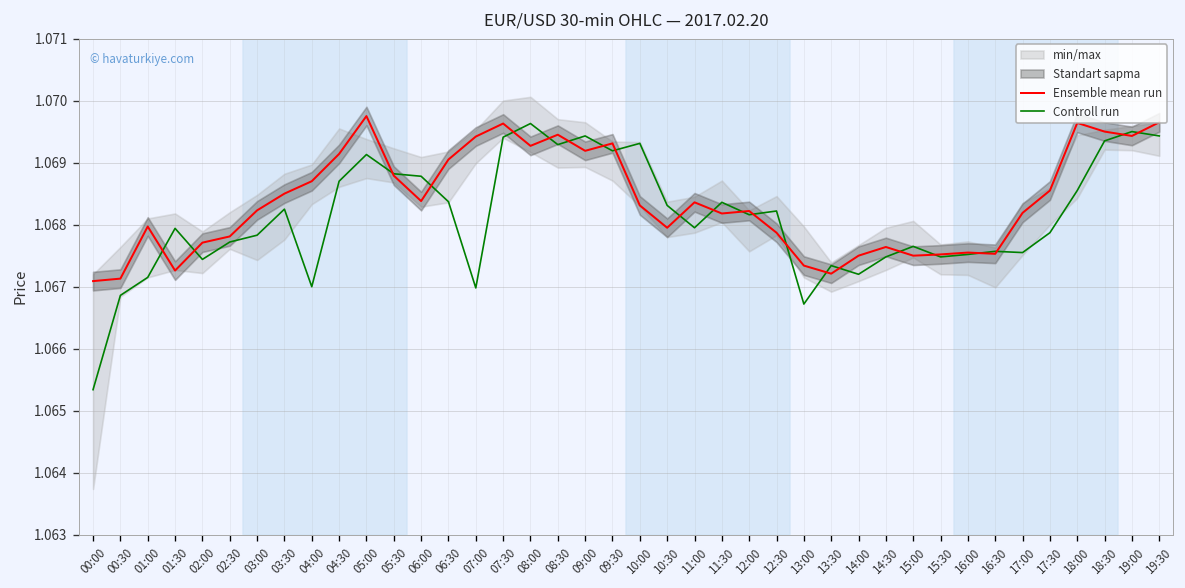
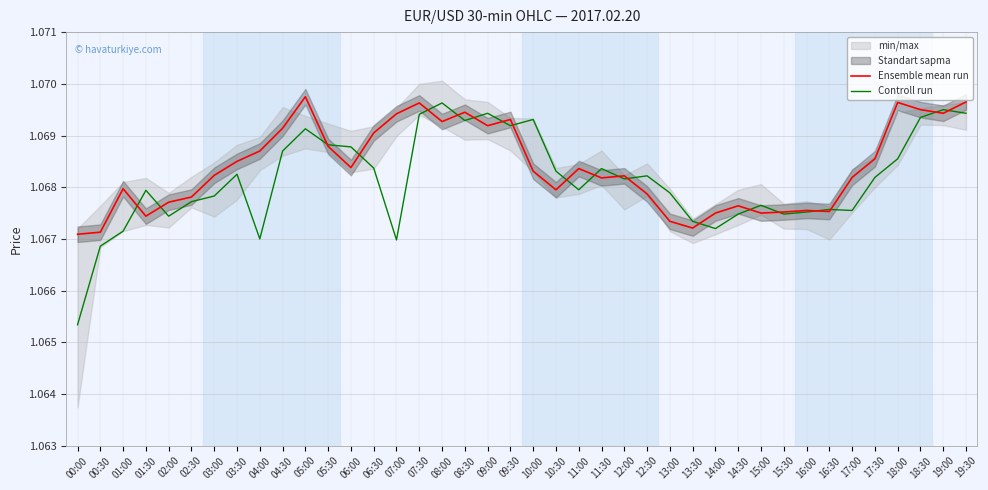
  {
    "Ensemble mean run": {
      "00:00": 1.0671,
      "00:30": 1.0671,
      "01:00": 1.0680,
-     "01:30": 1.0673,
+     "01:30": 1.0674,
      "02:00": 1.0677,
      "02:30": 1.0678,
      "03:00": 1.0682,
      "03:30": 1.0685,
      "04:00": 1.0687,
      "04:30": 1.0691,
      "05:00": 1.0698,
      "06:00": 1.0684,
      "06:30": 1.0691,
      "07:00": 1.0694,
      "07:30": 1.0696,
      "08:00": 1.0693,
      "08:30": 1.0695,
      "09:00": 1.0692,
      "10:00": 1.0683,
      "10:30": 1.0680,
      "11:00": 1.0684,
      "11:30": 1.0682,
      "12:30": 1.0679,
      "13:00": 1.0673,
      "13:30": 1.0672,
      "14:00": 1.0675,
      "14:30": 1.0676,
      "15:00": 1.0675,
      "17:00": 1.0682,
      "18:00": 1.0696,
      "19:00": 1.0694
    },
    "Controll run": {
      "00:00": 1.0653,
      "00:30": 1.0669,
      "01:00": 1.0672,
      "01:30": 1.0679,
      "02:00": 1.0674,
      "02:30": 1.0677,
      "03:00": 1.0678,
      "03:30": 1.0683,
      "04:00": 1.0670,
      "04:30": 1.0687,
      "05:00": 1.0691,
      "06:00": 1.0688,
      "06:30": 1.0684,
      "07:00": 1.0670,
      "07:30": 1.0694,
      "08:00": 1.0696,
      "08:30": 1.0693,
      "09:00": 1.0694,
      "09:30": 1.0692,
      "10:30": 1.0683,
      "11:00": 1.0680,
      "12:00": 1.0682,
      "12:30": 1.0682,
-     "13:00": 1.0667,
+     "13:00": 1.0679,
      "14:00": 1.0672,
      "14:30": 1.0675,
      "17:00": 1.0676,
-     "17:30": 1.0679,
+     "17:30": 1.0682,
      "18:00": 1.0686,
      "18:30": 1.0694,
      "19:00": 1.0695,
      "19:30": 1.0694
    }
  }
